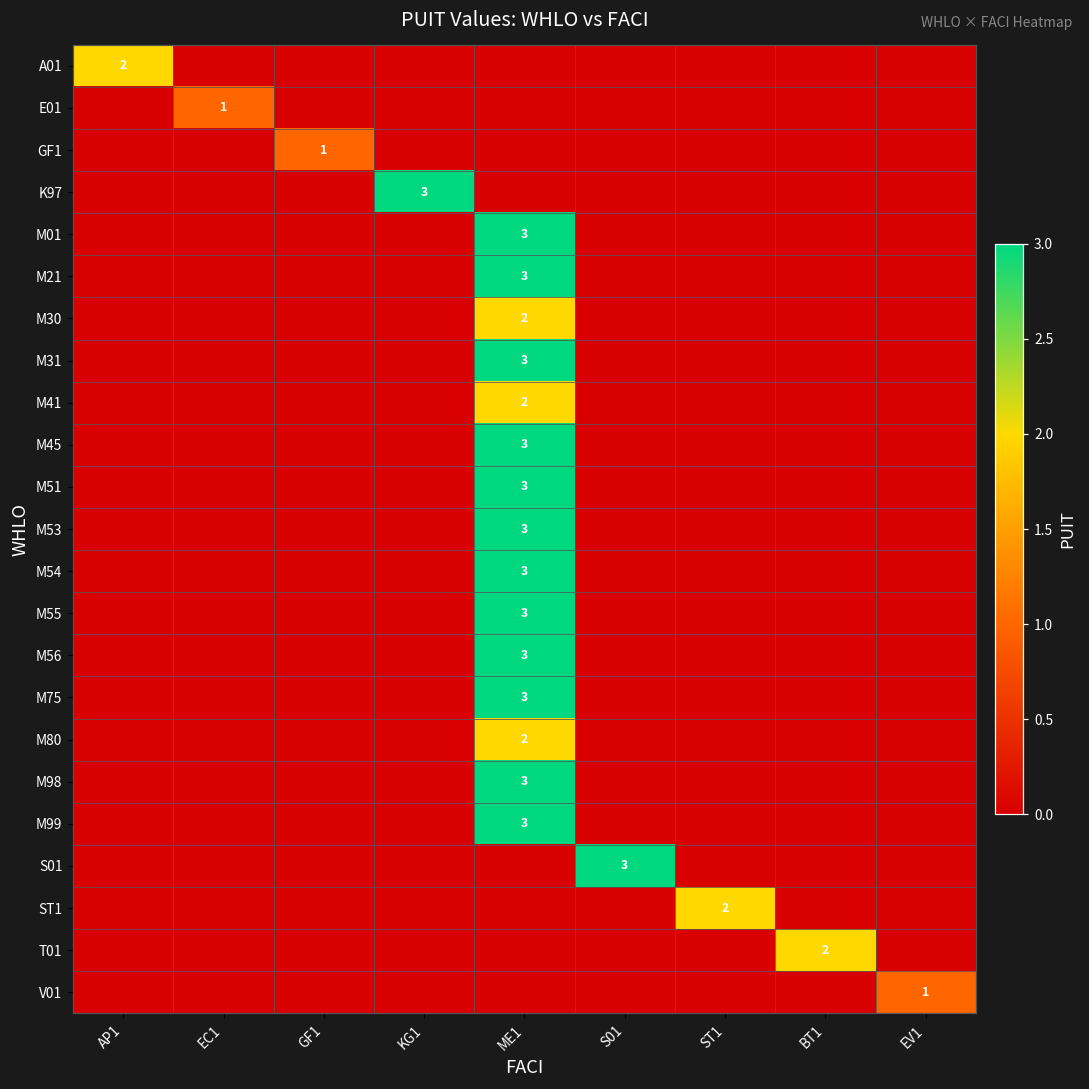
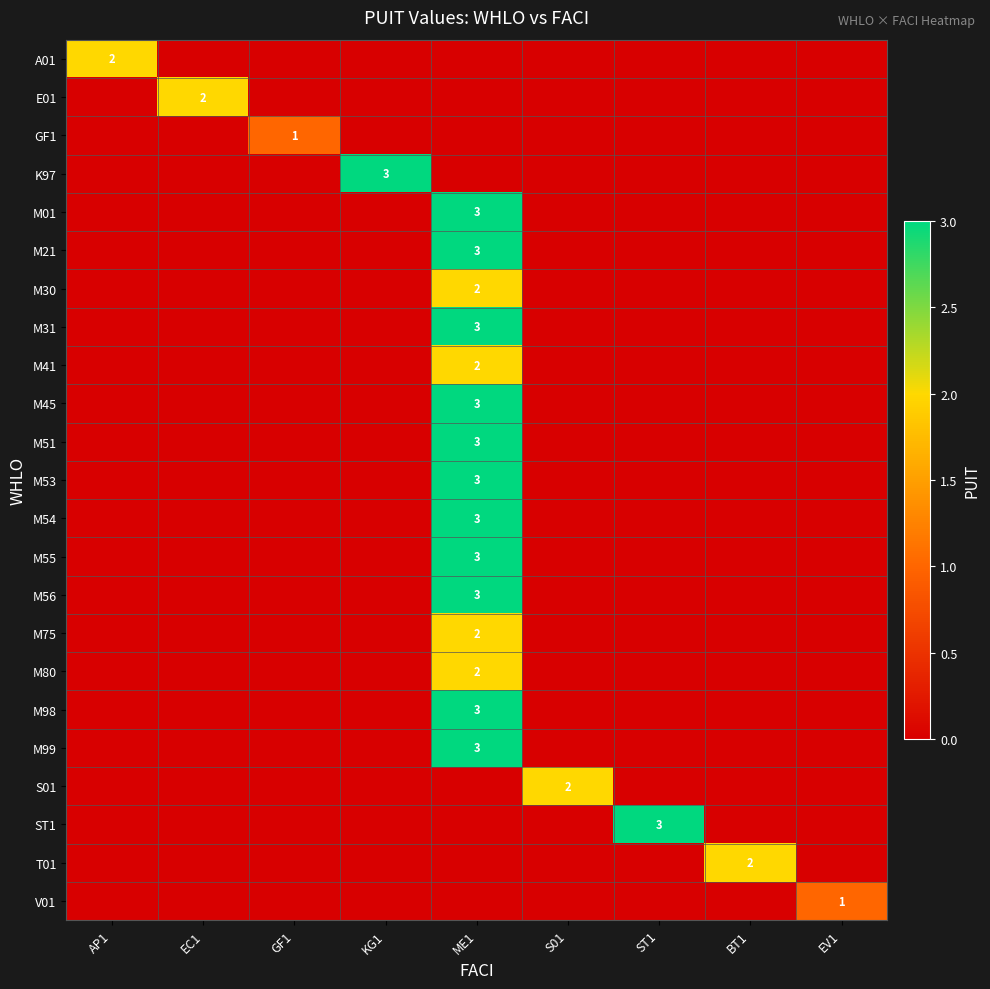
  {
    "A01": {
      "AP1": 2
    },
    "E01": {
-     "EC1": 1
+     "EC1": 2
    },
    "GF1": {
      "GF1": 1
    },
    "K97": {
      "KG1": 3
    },
    "M01": {
      "ME1": 3
    },
    "M21": {
      "ME1": 3
    },
    "M30": {
      "ME1": 2
    },
    "M31": {
      "ME1": 3
    },
    "M41": {
      "ME1": 2
    },
    "M45": {
      "ME1": 3
    },
    "M51": {
      "ME1": 3
    },
    "M53": {
      "ME1": 3
    },
    "M54": {
      "ME1": 3
    },
    "M55": {
      "ME1": 3
    },
    "M56": {
      "ME1": 3
    },
    "M75": {
-     "ME1": 3
+     "ME1": 2
    },
    "M80": {
      "ME1": 2
    },
    "M98": {
      "ME1": 3
    },
    "M99": {
      "ME1": 3
    },
    "S01": {
-     "S01": 3
+     "S01": 2
    },
    "ST1": {
-     "ST1": 2
+     "ST1": 3
    },
    "T01": {
      "BT1": 2
    },
    "V01": {
      "EV1": 1
    }
  }
